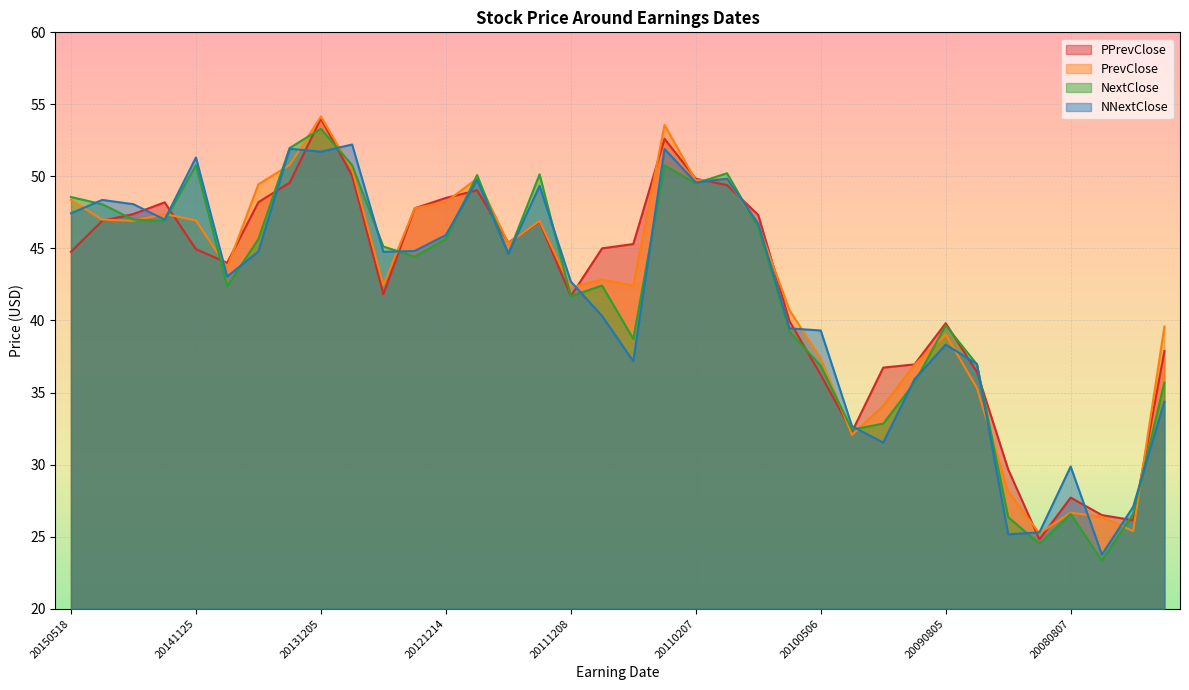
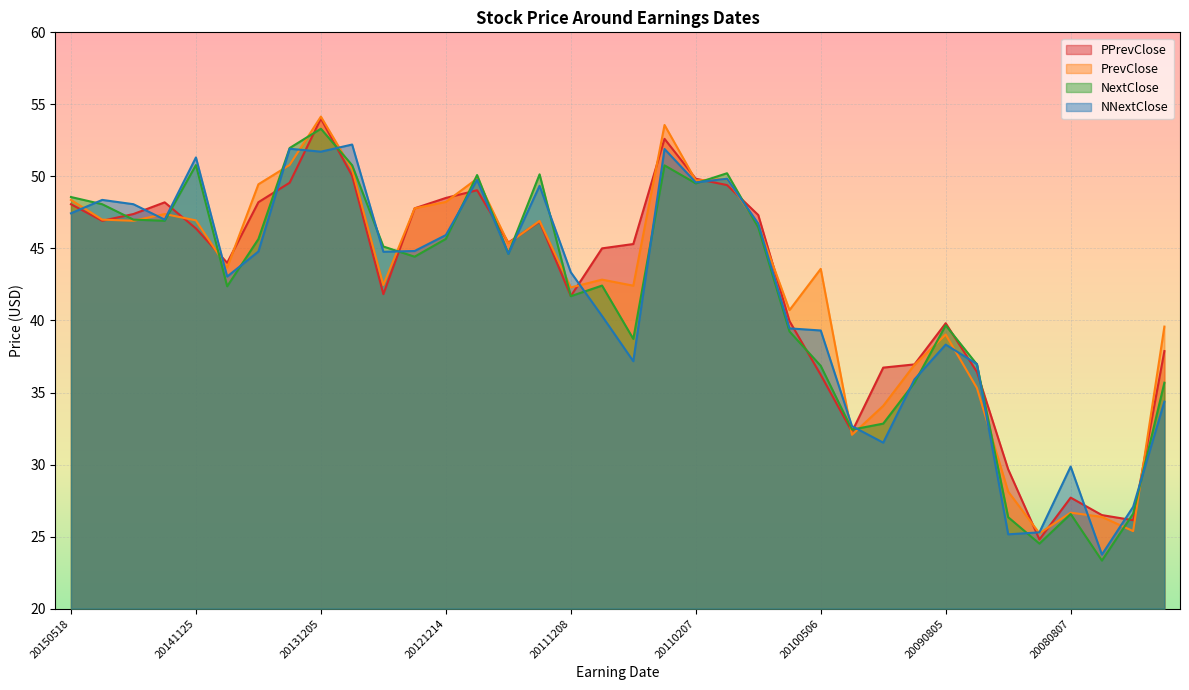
  {
    "PPrevClose": {
-     "20150518": 44.8,
-     "20141125": 44.9,
+     "20150518": 48.1,
+     "20141125": 46.4,
      "20121214": 48.5,
      "20100506": 36.2,
      "20080807": 27.7
    },
    "PrevClose": {
      "20150518": 48.4,
      "20141125": 46.9,
      "20121214": 48.2,
      "20111208": 42.3,
-     "20100506": 37.4,
+     "20100506": 43.6,
      "20090805": 39.0
    },
    "NextClose": {
      "20150518": 48.6,
      "20141125": 50.8,
      "20131205": 53.3,
      "20121214": 45.7,
      "20100506": 36.9
    },
    "NNextClose": {
      "20150518": 47.4,
      "20141125": 51.3,
      "20131205": 51.7,
      "20121214": 45.9,
-     "20111208": 42.7,
+     "20111208": 43.3,
      "20100506": 39.3,
      "20090805": 38.3,
      "20080807": 29.9
    }
  }
